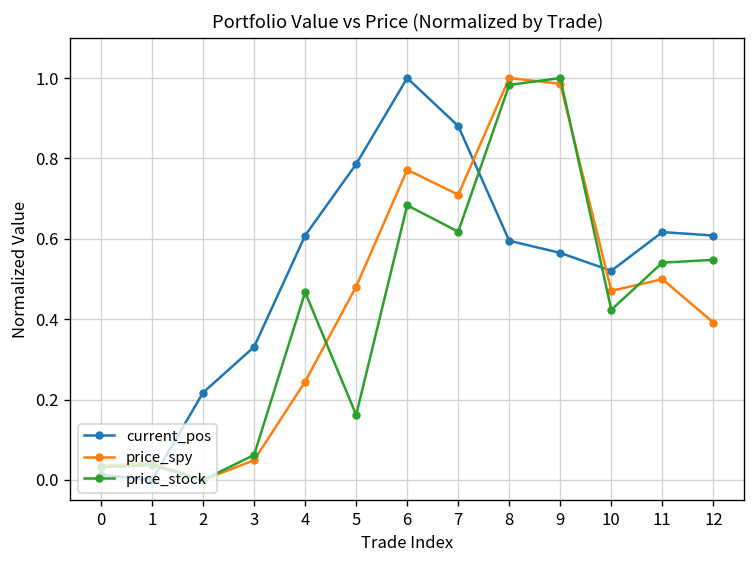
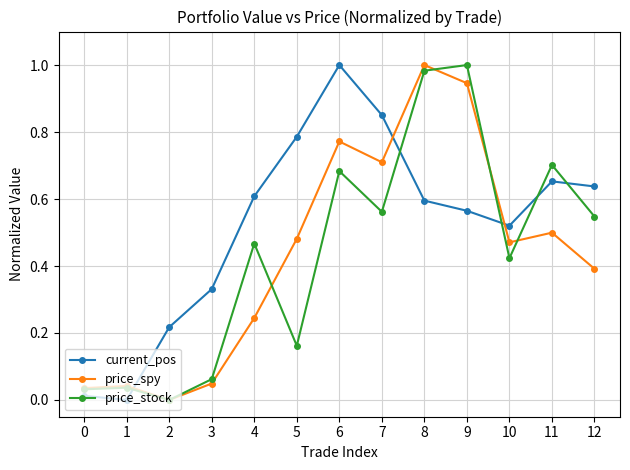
  {
    "current_pos": {
      "2": 0.22,
      "3": 0.33,
      "4": 0.61,
      "5": 0.79,
      "6": 1.00,
-     "7": 0.88,
+     "7": 0.85,
      "8": 0.60,
      "9": 0.56,
      "10": 0.52,
-     "11": 0.62,
-     "12": 0.61
+     "11": 0.65,
+     "12": 0.64
    },
    "price_spy": {
      "3": 0.05,
      "4": 0.24,
      "5": 0.48,
      "6": 0.77,
      "7": 0.71,
      "8": 1.00,
-     "9": 0.99,
+     "9": 0.95,
      "10": 0.47,
      "11": 0.50,
      "12": 0.39
    },
    "price_stock": {
      "3": 0.06,
      "4": 0.47,
      "5": 0.16,
      "6": 0.68,
-     "7": 0.62,
+     "7": 0.56,
      "8": 0.98,
      "9": 1.00,
      "10": 0.42,
-     "11": 0.54,
+     "11": 0.70,
      "12": 0.55
    }
  }
